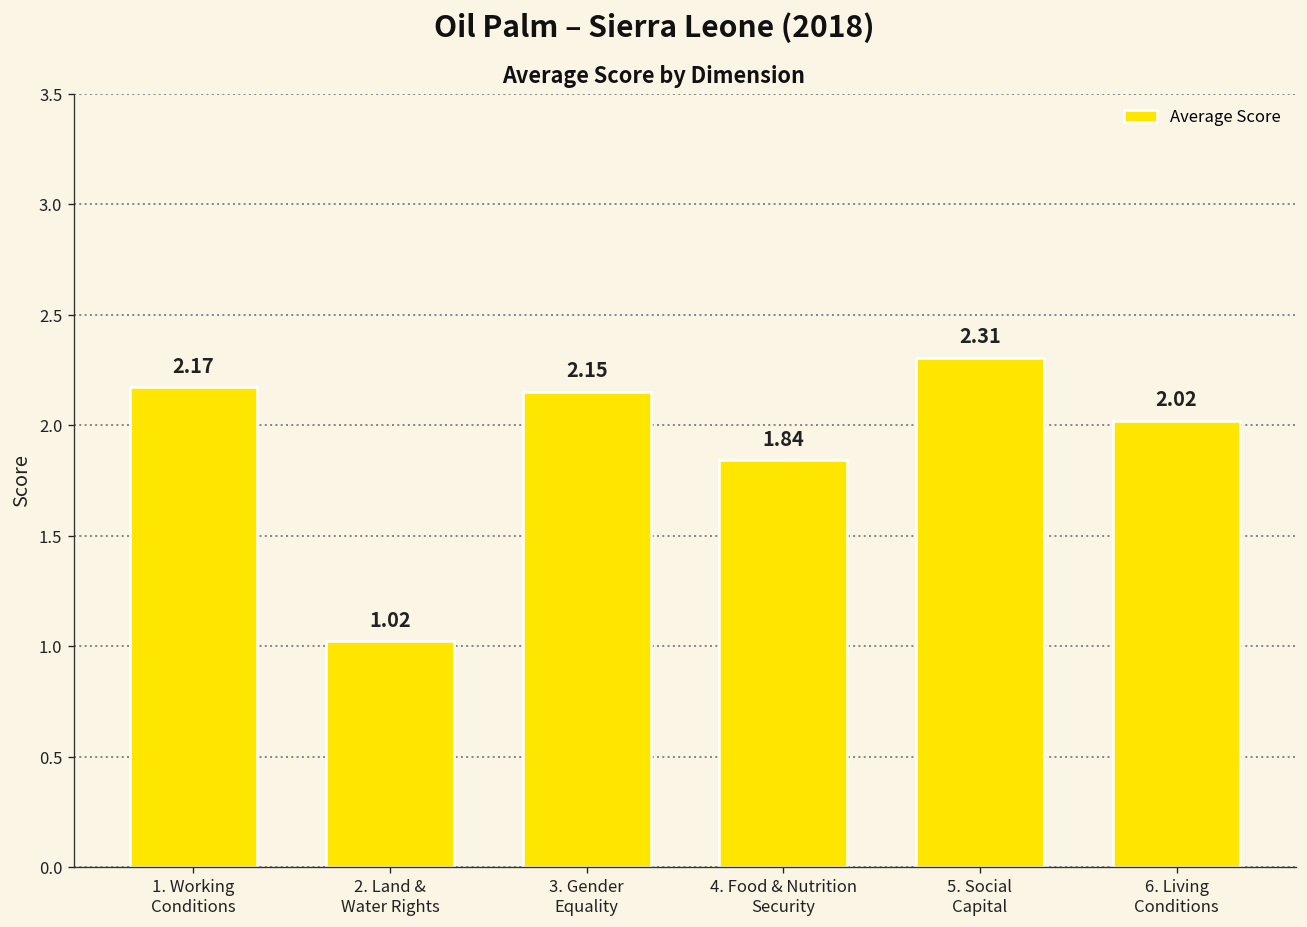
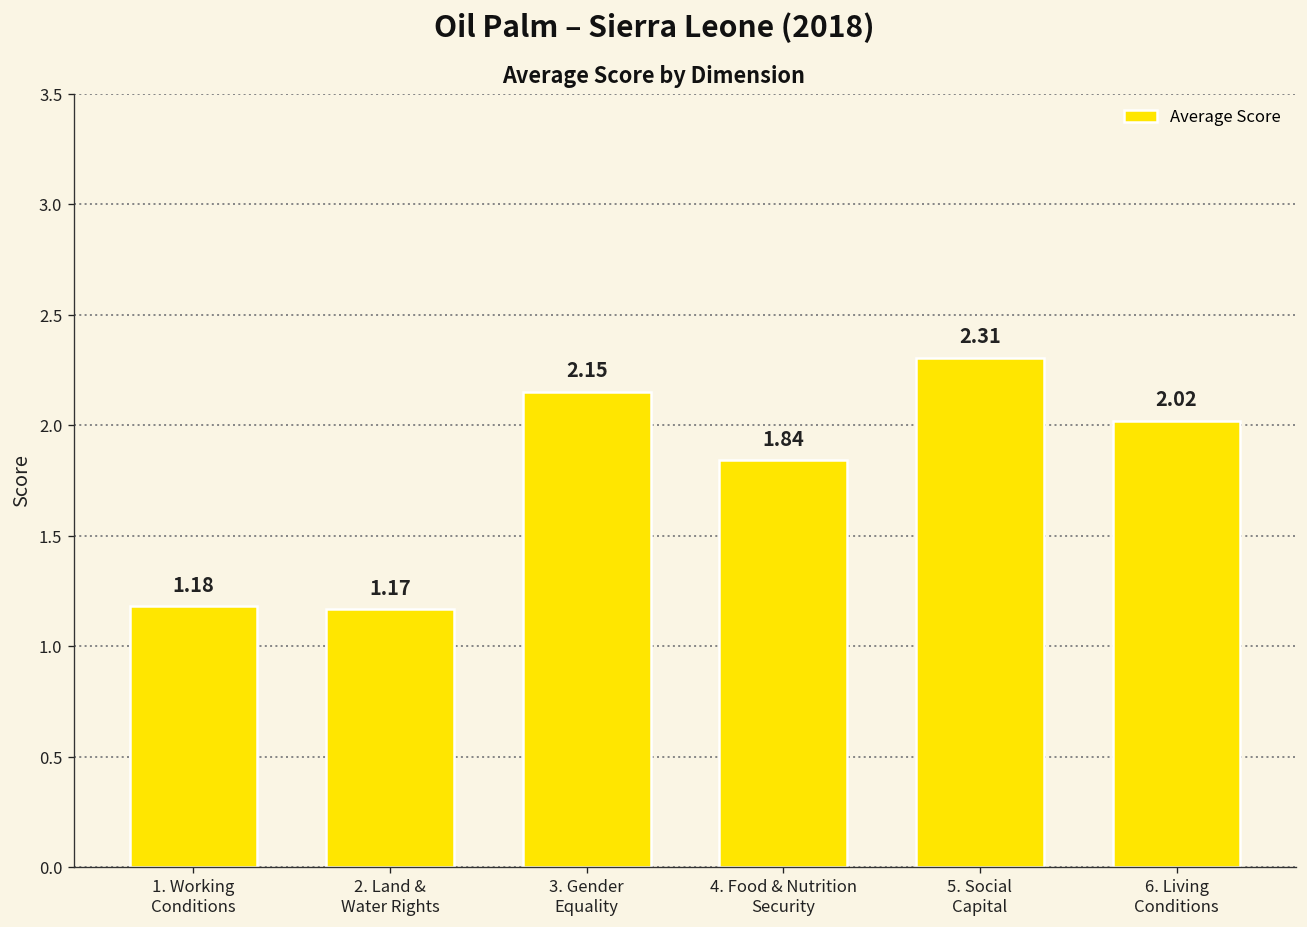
  {
-   "1. Working Conditions": 2.17,
-   "2. Land & Water Rights": 1.02,
+   "1. Working Conditions": 1.18,
+   "2. Land & Water Rights": 1.17,
    "3. Gender Equality": 2.15,
    "4. Food & Nutrition Security": 1.84,
    "5. Social Capital": 2.31,
    "6. Living Conditions": 2.02
  }
